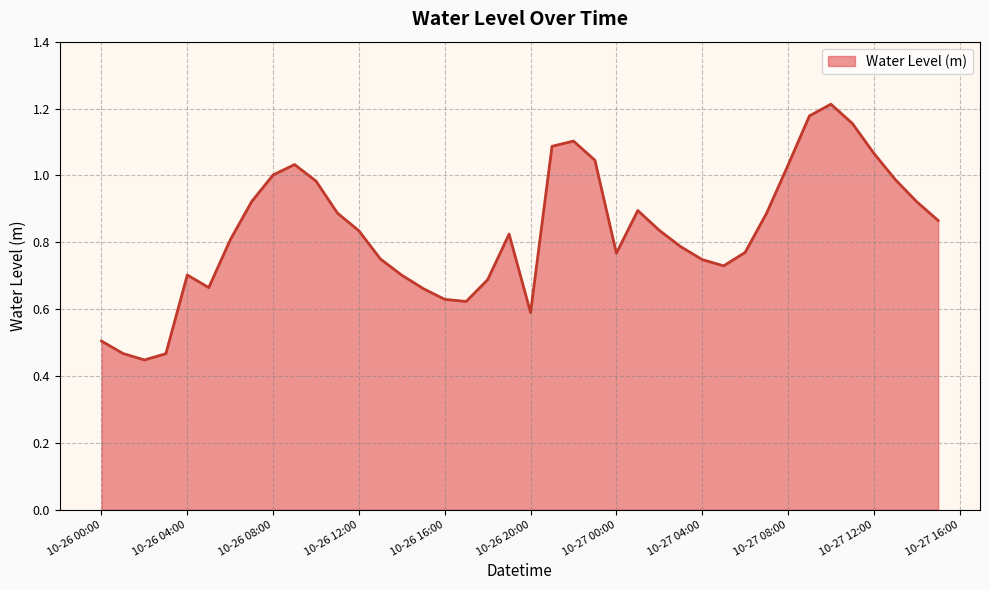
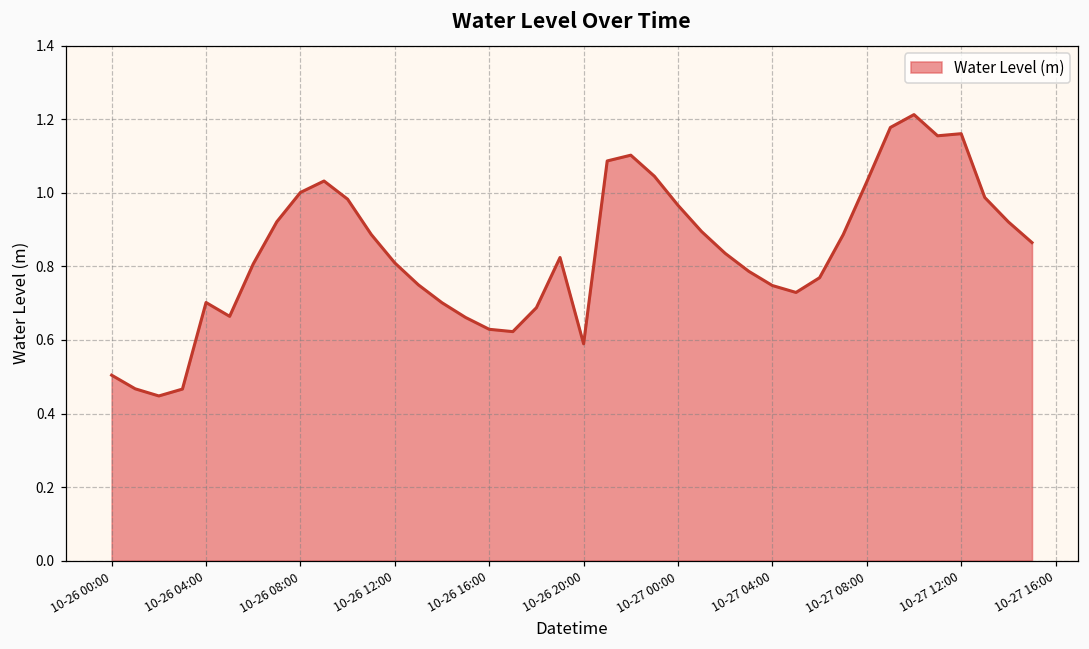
  {
    "10-26 00:00": 0.50,
    "10-26 04:00": 0.70,
    "10-26 08:00": 1.00,
-   "10-26 12:00": 0.83,
+   "10-26 12:00": 0.81,
    "10-26 16:00": 0.63,
    "10-26 20:00": 0.59,
-   "10-27 00:00": 0.77,
+   "10-27 00:00": 0.97,
    "10-27 04:00": 0.75,
    "10-27 08:00": 1.03,
-   "10-27 12:00": 1.07
+   "10-27 12:00": 1.16
  }
